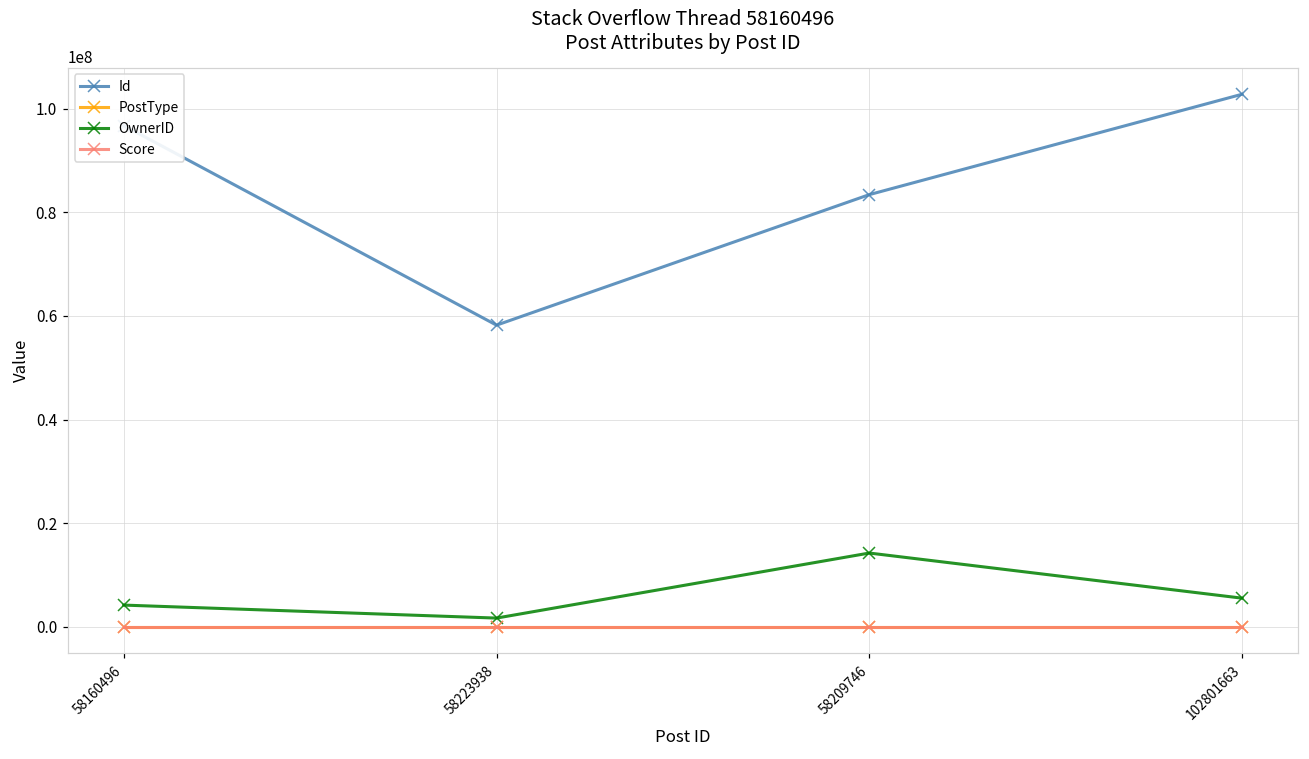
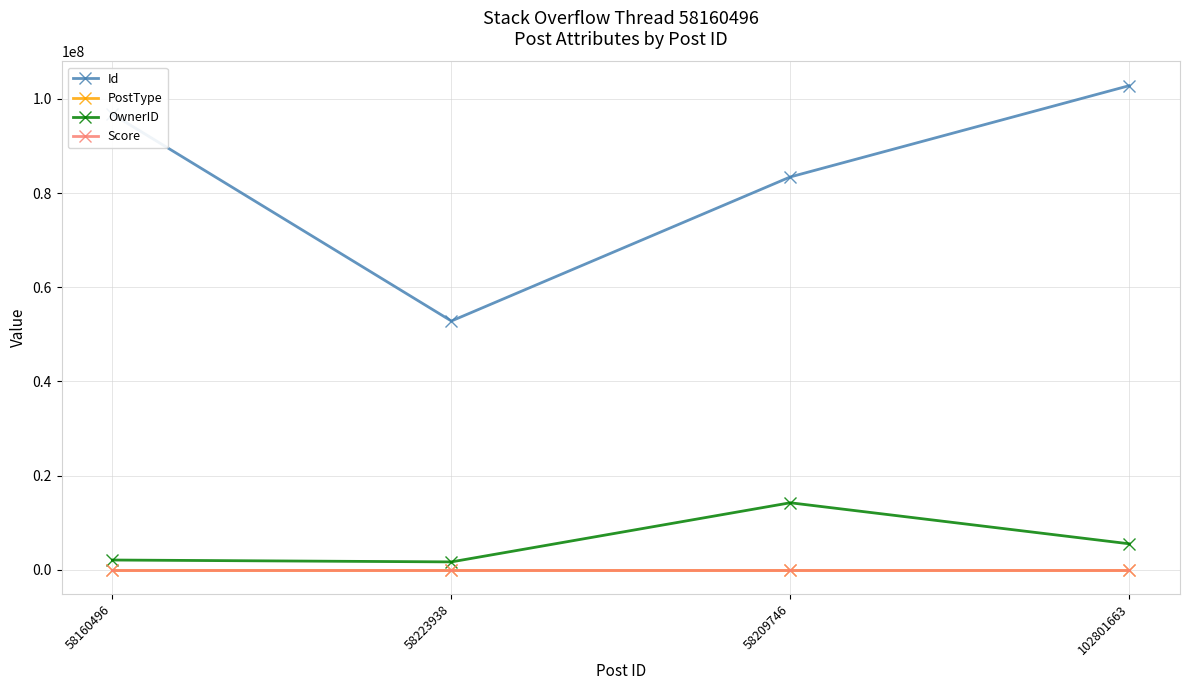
  {
    "Id": {
-     "58223938": 58000000,
+     "58223938": 53000000,
      "58209746": 83000000,
      "102801663": 103000000
    },
    "Score": {
      "58160496": 0,
      "58223938": 0,
      "58209746": 0,
      "102801663": 0
    },
    "OwnerID": {
-     "58160496": 4000000,
+     "58160496": 2000000,
      "58223938": 2000000,
      "58209746": 14000000,
      "102801663": 6000000
    }
  }
